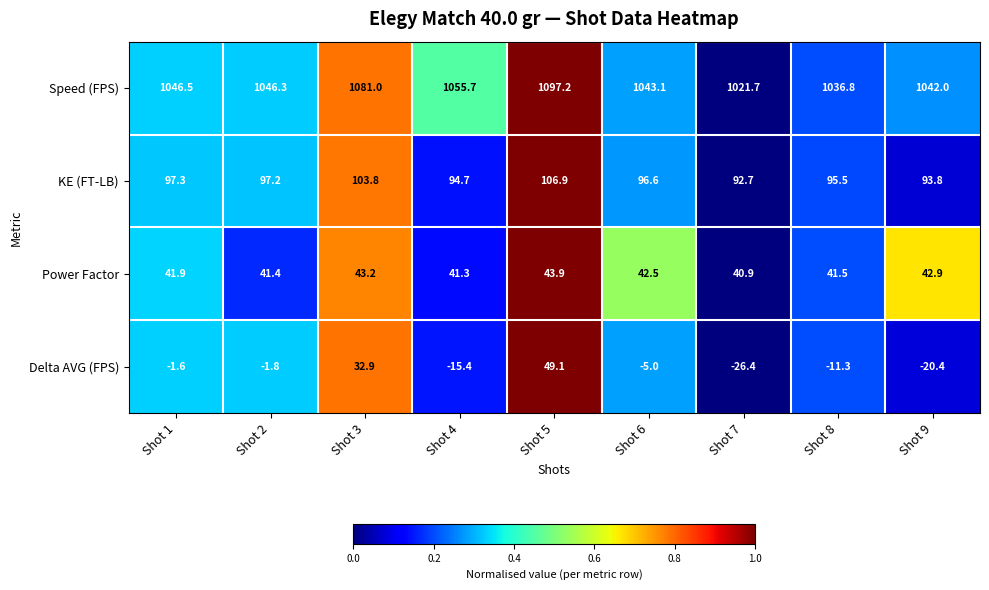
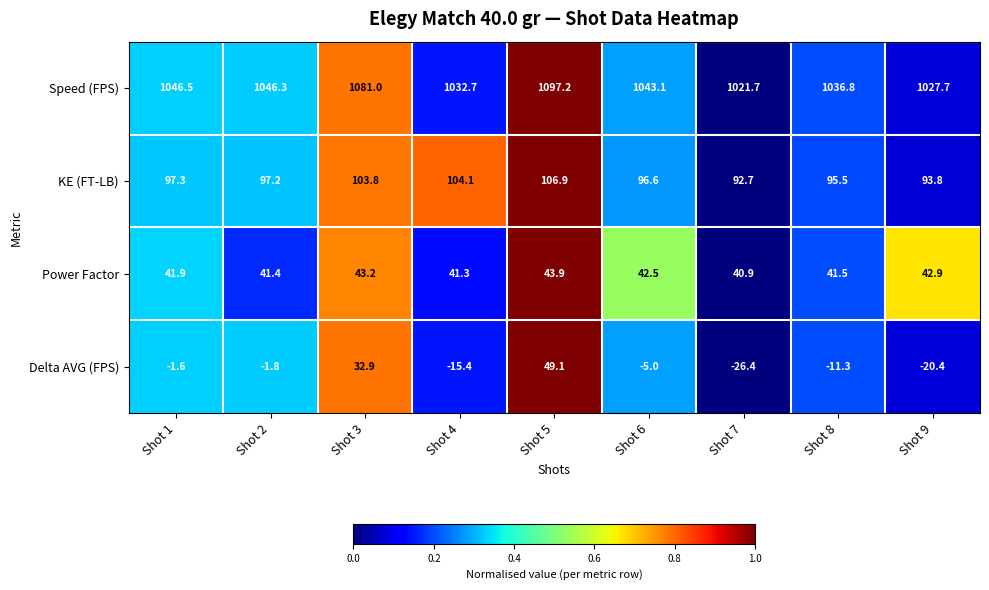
  {
    "Speed (FPS)": {
      "Shot 1": 1046.5,
      "Shot 2": 1046.3,
      "Shot 3": 1081.0,
-     "Shot 4": 1055.7,
+     "Shot 4": 1032.7,
      "Shot 5": 1097.2,
      "Shot 6": 1043.1,
      "Shot 7": 1021.7,
      "Shot 8": 1036.8,
-     "Shot 9": 1042.0
+     "Shot 9": 1027.7
    },
    "KE (FT-LB)": {
      "Shot 1": 97.3,
      "Shot 2": 97.2,
      "Shot 3": 103.8,
-     "Shot 4": 94.7,
+     "Shot 4": 104.1,
      "Shot 5": 106.9,
      "Shot 6": 96.6,
      "Shot 7": 92.7,
      "Shot 8": 95.5,
      "Shot 9": 93.8
    },
    "Power Factor": {
      "Shot 1": 41.9,
      "Shot 2": 41.4,
      "Shot 3": 43.2,
      "Shot 4": 41.3,
      "Shot 5": 43.9,
      "Shot 6": 42.5,
      "Shot 7": 40.9,
      "Shot 8": 41.5,
      "Shot 9": 42.9
    },
    "Delta AVG (FPS)": {
      "Shot 1": -1.6,
      "Shot 2": -1.8,
      "Shot 3": 32.9,
      "Shot 4": -15.4,
      "Shot 5": 49.1,
      "Shot 6": -5.0,
      "Shot 7": -26.4,
      "Shot 8": -11.3,
      "Shot 9": -20.4
    }
  }
